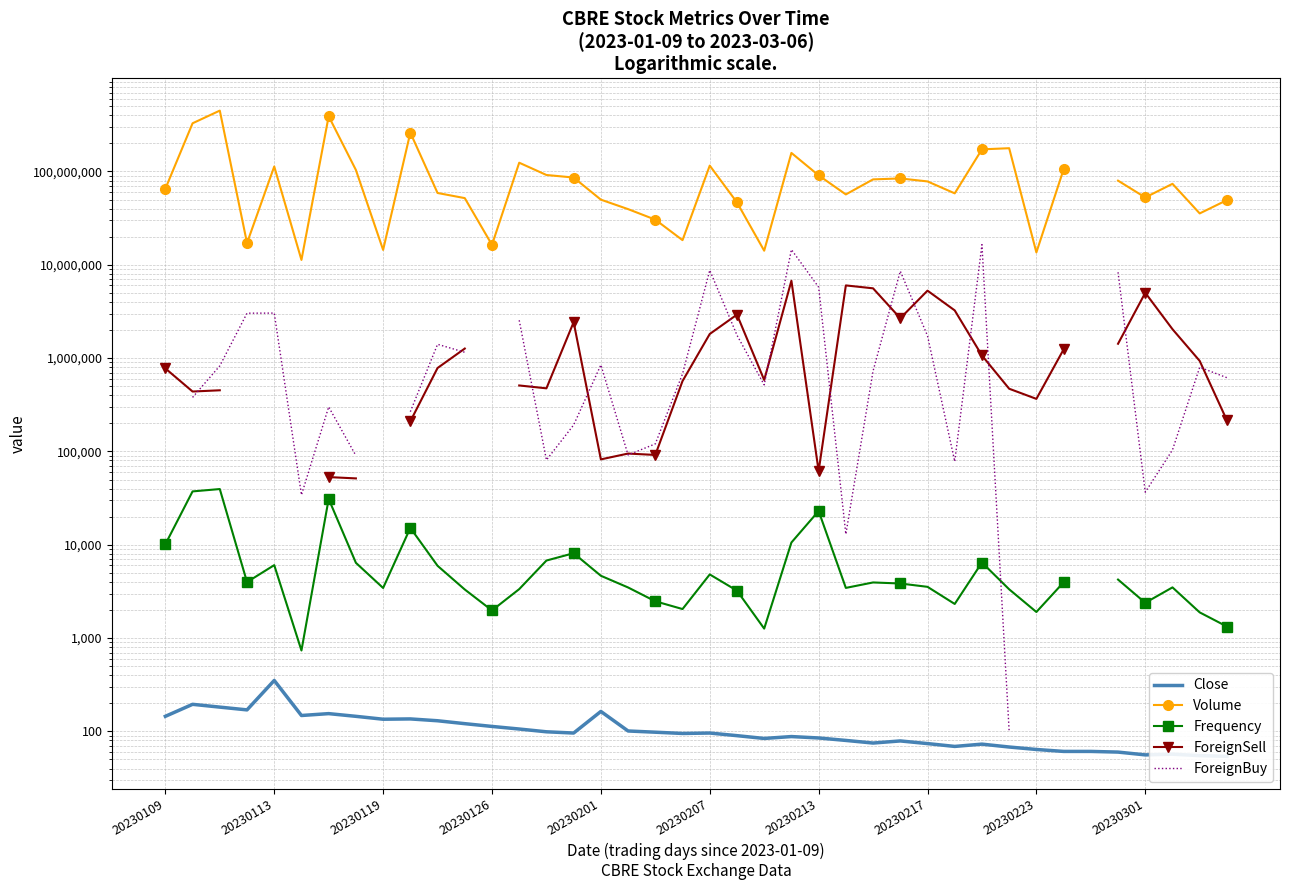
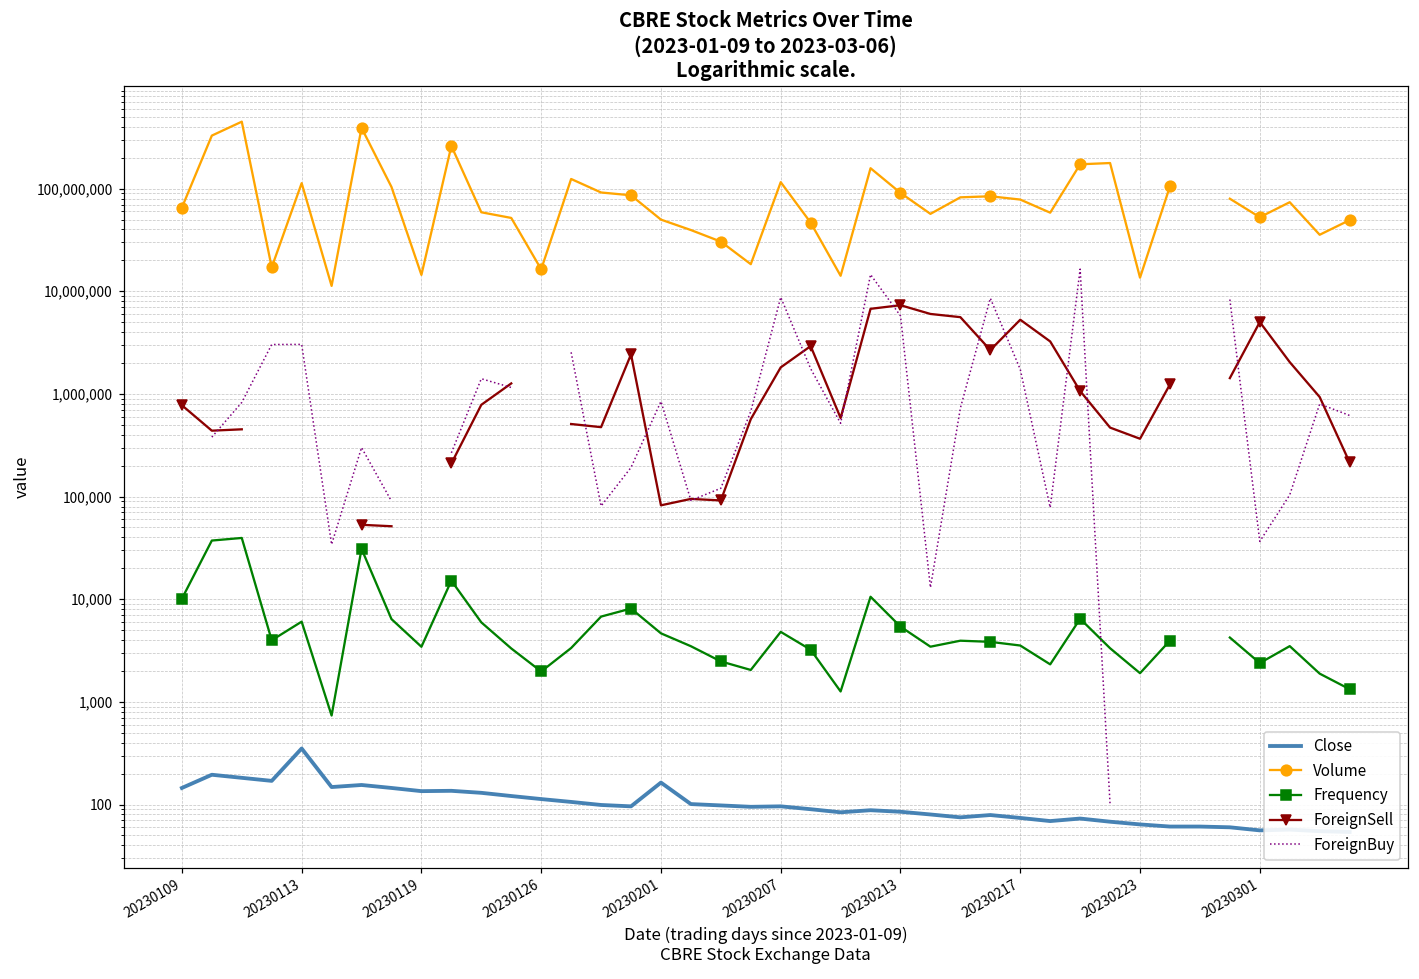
  {
    "Close": {
      "20230109": "150",
      "20230113": "350",
      "20230119": "140",
      "20230126": "110",
      "20230201": "160",
      "20230207": "100",
      "20230213": "90",
      "20230217": "70",
      "20230223": "60",
      "20230301": "60"
    },
    "Volume": {
      "20230109": "70,000,000",
      "20230113": "110,000,000",
      "20230119": "14,000,000",
      "20230126": "16,000,000",
      "20230201": "50,000,000",
      "20230207": "120,000,000",
      "20230213": "90,000,000",
      "20230217": "80,000,000",
      "20230223": "14,000,000",
      "20230301": "50,000,000"
    },
    "Frequency": {
      "20230109": "10,000",
      "20230113": "6,000",
      "20230119": "3,400",
      "20230126": "2,000",
      "20230201": "5,000",
      "20230207": "5,000",
-     "20230213": "23,000",
+     "20230213": "5,000",
      "20230217": "3,500",
      "20230223": "1,900",
      "20230301": "2,400"
    },
    "ForeignSell": {
      "20230109": "800,000",
      "20230113": "1,600",
      "20230201": "80,000",
      "20230207": "1,800,000",
-     "20230213": "60,000",
+     "20230213": "7,000,000",
      "20230217": "5,000,000",
      "20230223": "370,000",
      "20230301": "5,000,000"
    },
    "ForeignBuy": {
      "20230113": "3,000,000",
      "20230201": "800,000",
      "20230207": "9,000,000",
      "20230213": "6,000,000",
      "20230217": "1,700,000",
      "20230301": "37,000"
    }
  }
